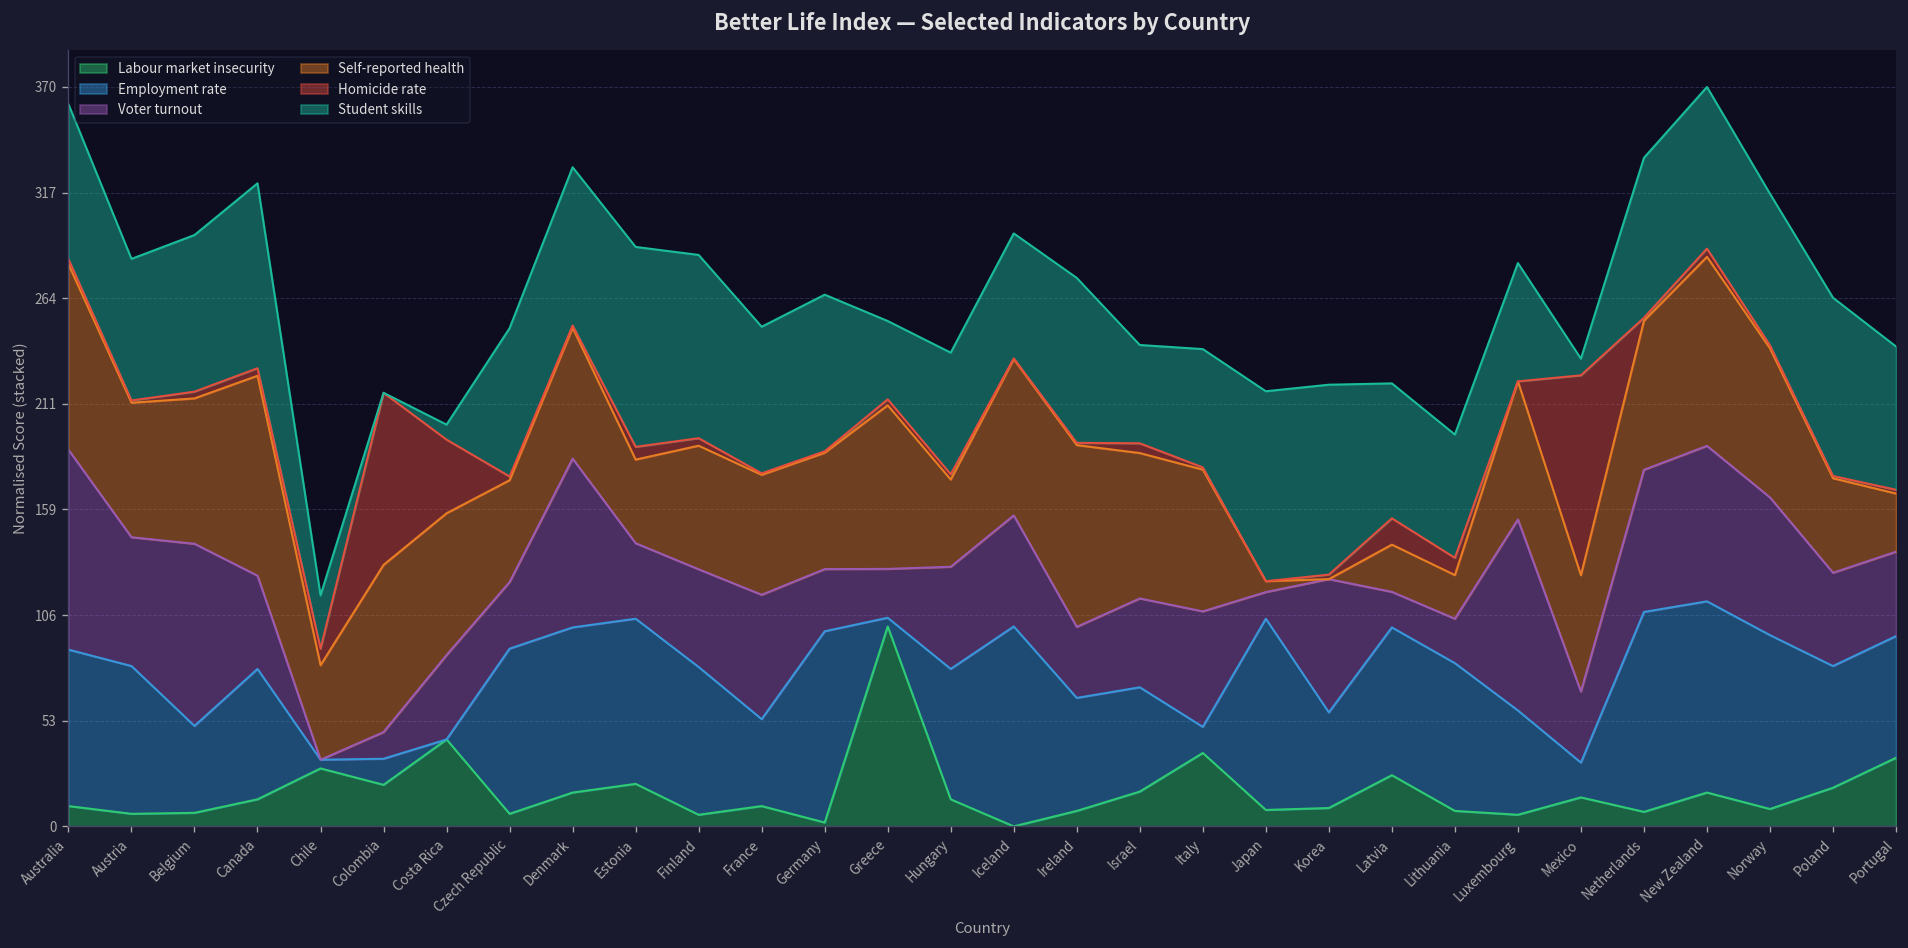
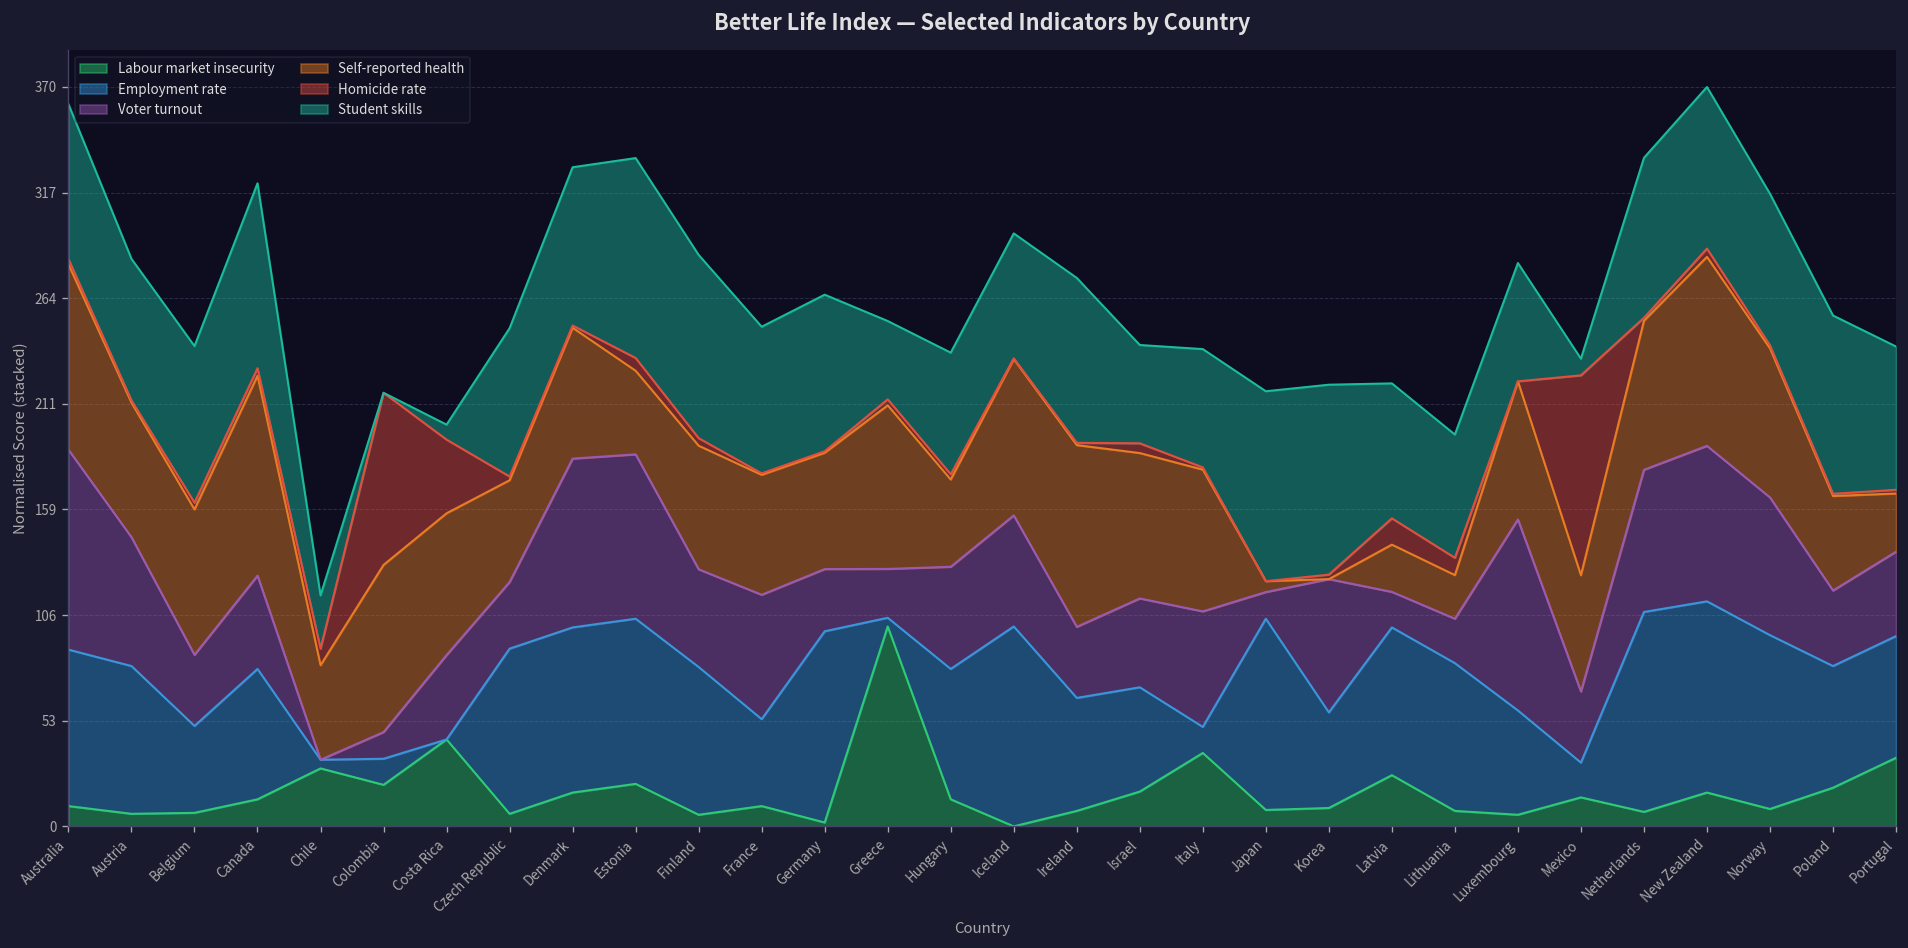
  {
    "Voter turnout": {
      "Australia": 100,
      "Austria": 64,
-     "Belgium": 91,
+     "Belgium": 36,
      "Canada": 47,
      "Colombia": 13,
      "Costa Rica": 42,
      "Czech Republic": 33,
      "Denmark": 84,
-     "Estonia": 38,
+     "Estonia": 82,
      "Finland": 49,
      "France": 62,
      "Germany": 31,
      "Greece": 24,
      "Hungary": 51,
      "Iceland": 56,
      "Ireland": 36,
      "Israel": 44,
      "Italy": 58,
      "Japan": 13,
      "Latvia": 18,
      "Lithuania": 22,
      "Luxembourg": 96,
      "Mexico": 36,
      "Netherlands": 71,
      "New Zealand": 78,
      "Norway": 69,
-     "Poland": 47,
+     "Poland": 38,
      "Portugal": 42
    }
  }
